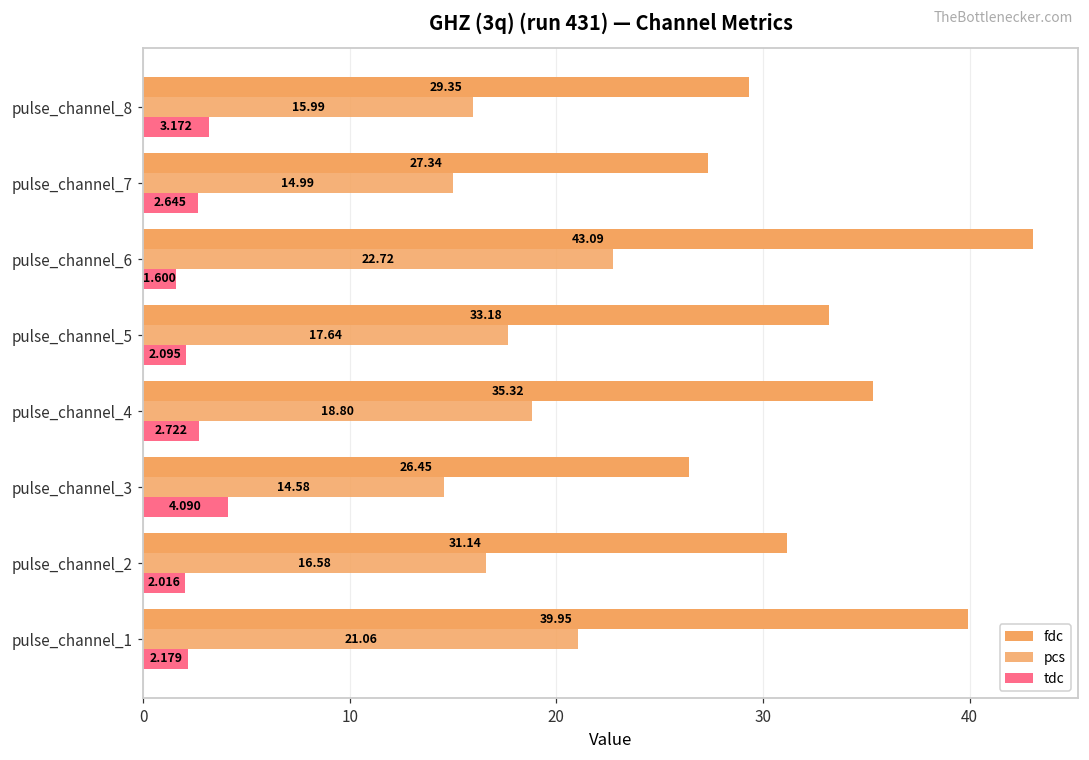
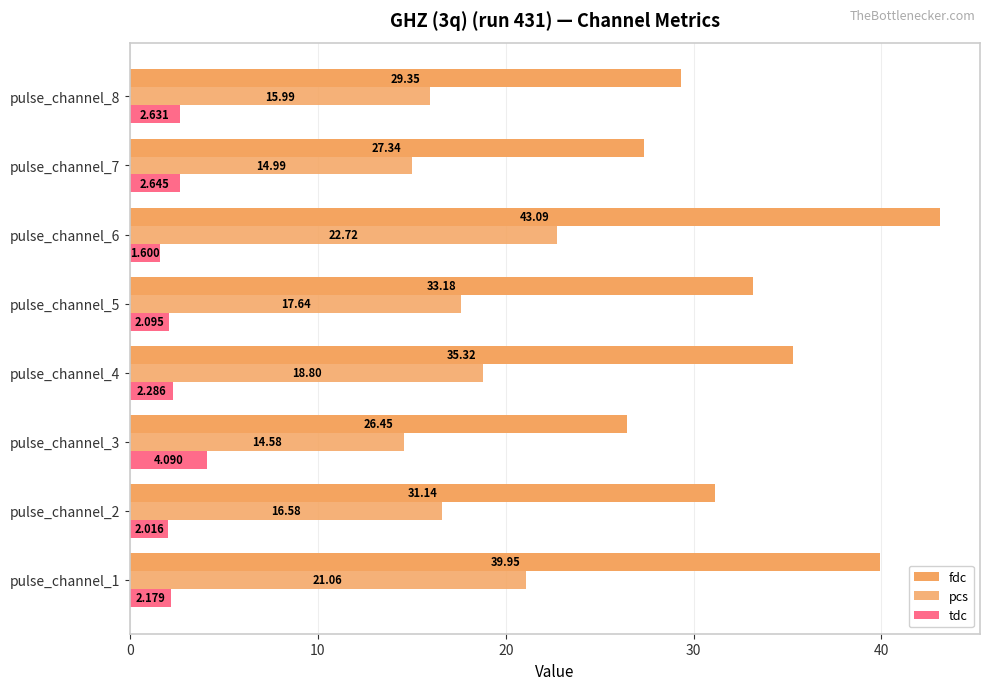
  {
    "tdc": {
-     "pulse_channel_8": 3.172,
+     "pulse_channel_8": 2.631,
      "pulse_channel_7": 2.645,
      "pulse_channel_6": 1.600,
      "pulse_channel_5": 2.095,
-     "pulse_channel_4": 2.722,
+     "pulse_channel_4": 2.286,
      "pulse_channel_3": 4.090,
      "pulse_channel_2": 2.016,
      "pulse_channel_1": 2.179
    }
  }
